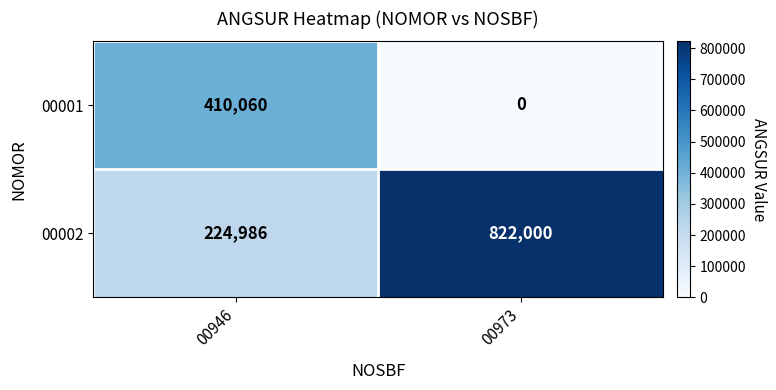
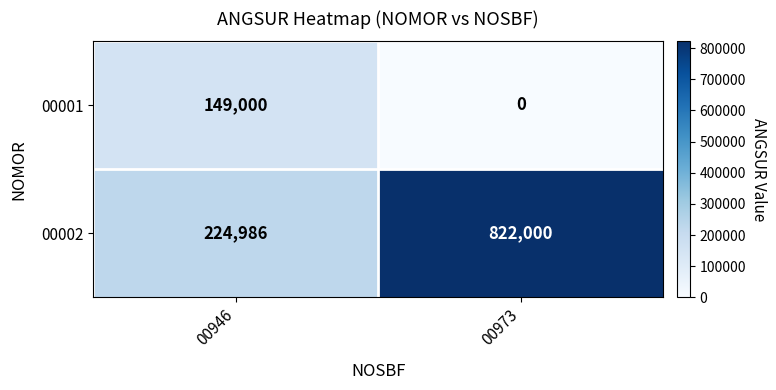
  {
    "00001": {
-     "00946": "410,060",
+     "00946": "149,000",
      "00973": "0"
    },
    "00002": {
      "00946": "224,986",
      "00973": "822,000"
    }
  }
